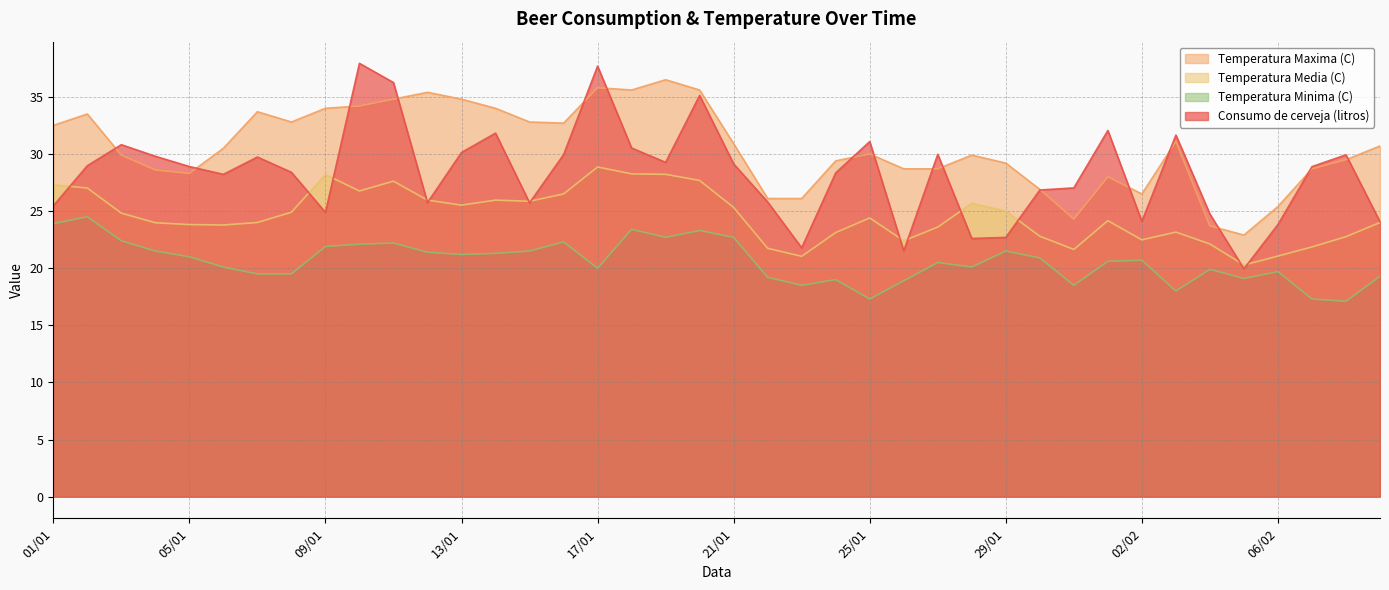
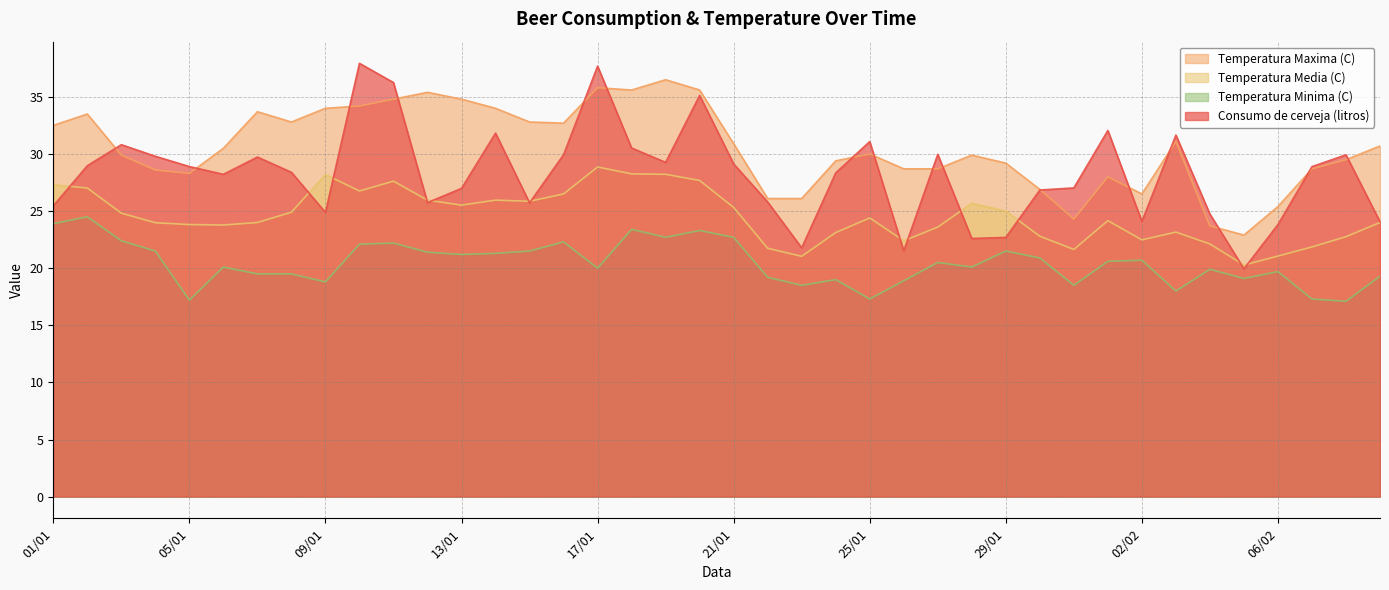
  {
    "Temperatura Minima (C)": {
      "01/01": 23.9,
-     "05/01": 21.0,
-     "09/01": 21.9,
+     "05/01": 17.2,
+     "09/01": 18.8,
      "13/01": 21.2,
      "17/01": 20.0,
      "21/01": 22.7,
      "25/01": 17.3,
      "29/01": 21.5,
      "02/02": 20.7,
      "06/02": 19.7
    },
    "Consumo de cerveja (litros)": {
      "01/01": 25.5,
      "05/01": 28.9,
      "09/01": 24.9,
-     "13/01": 30.1,
+     "13/01": 27.0,
      "17/01": 37.7,
      "21/01": 29.1,
      "25/01": 31.1,
      "29/01": 22.7,
      "02/02": 24.1,
      "06/02": 23.8
    }
  }
